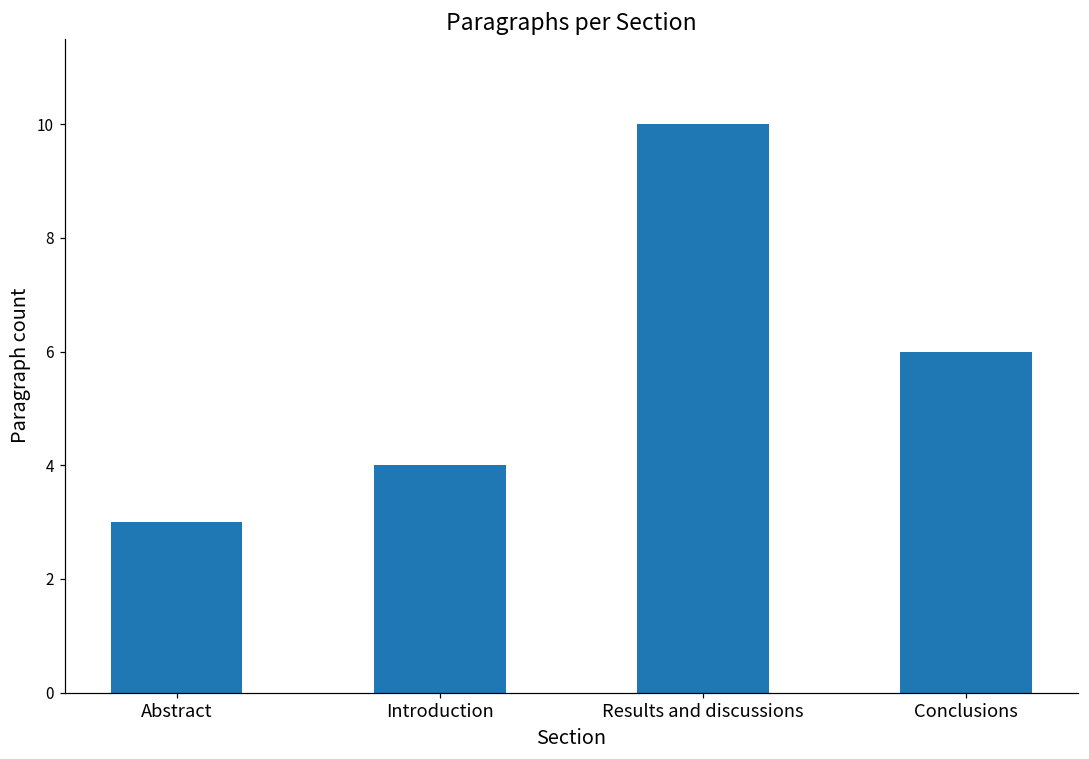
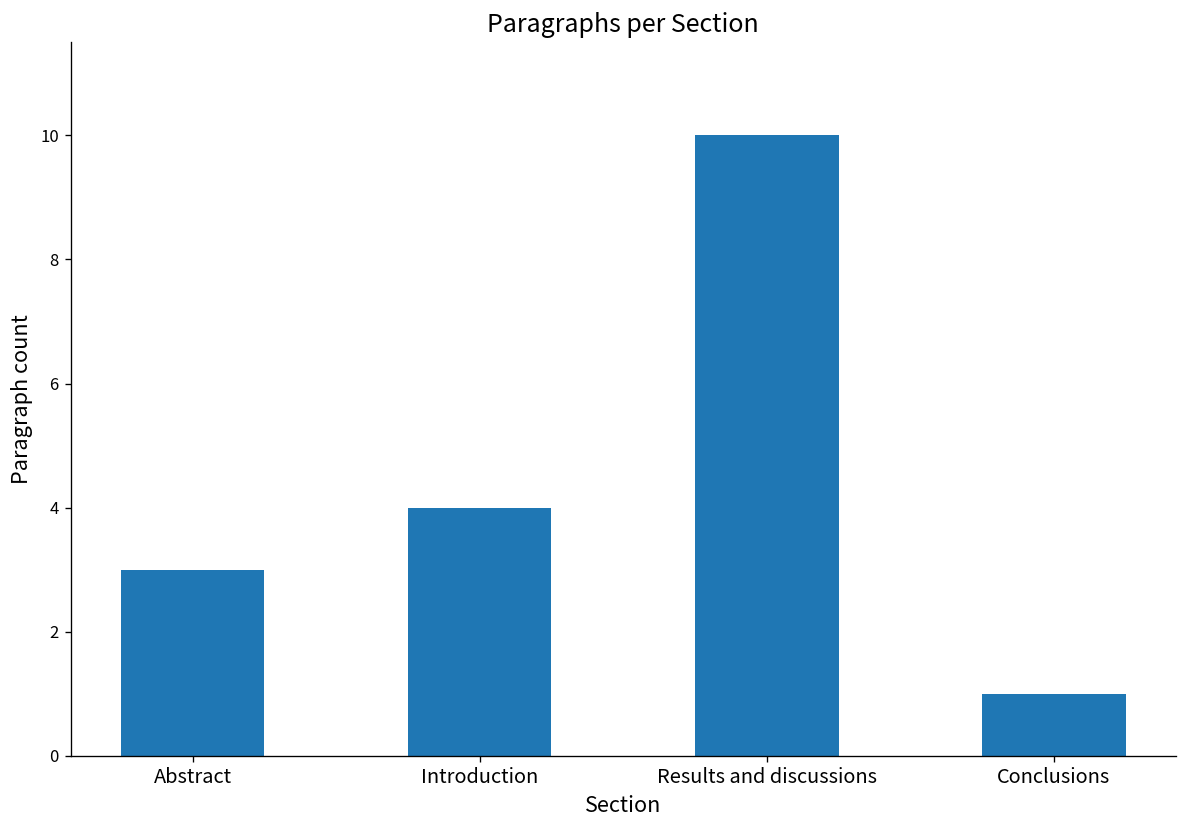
  {
    "Abstract": 3,
    "Introduction": 4,
    "Results and discussions": 10,
-   "Conclusions": 6
+   "Conclusions": 1
  }
